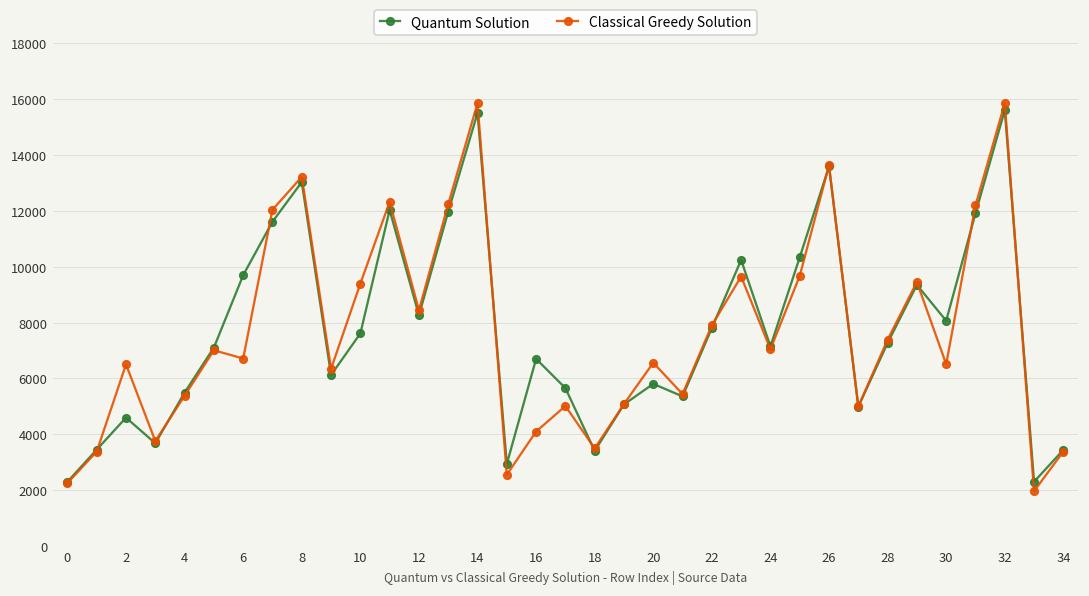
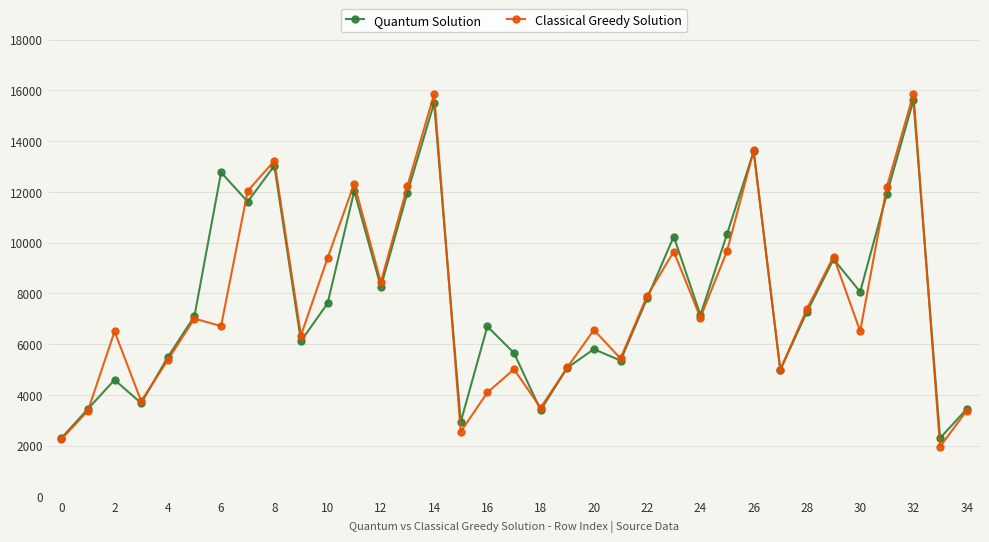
  {
    "Quantum Solution": {
      "2": 4600,
      "4": 5500,
-     "6": 9700,
+     "6": 12800,
      "8": 13000,
      "10": 7600,
      "12": 8300,
      "14": 15500,
      "16": 6700,
      "20": 5800,
      "24": 7200,
      "28": 7300,
      "30": 8100,
      "32": 15600
    },
    "Classical Greedy Solution": {
      "2": 6500,
      "4": 5400,
      "6": 6700,
      "8": 13200,
      "10": 9400,
      "12": 8400,
      "14": 15900,
      "16": 4100,
      "20": 6600,
      "24": 7100,
      "28": 7400,
      "30": 6500,
      "32": 15900
    }
  }
